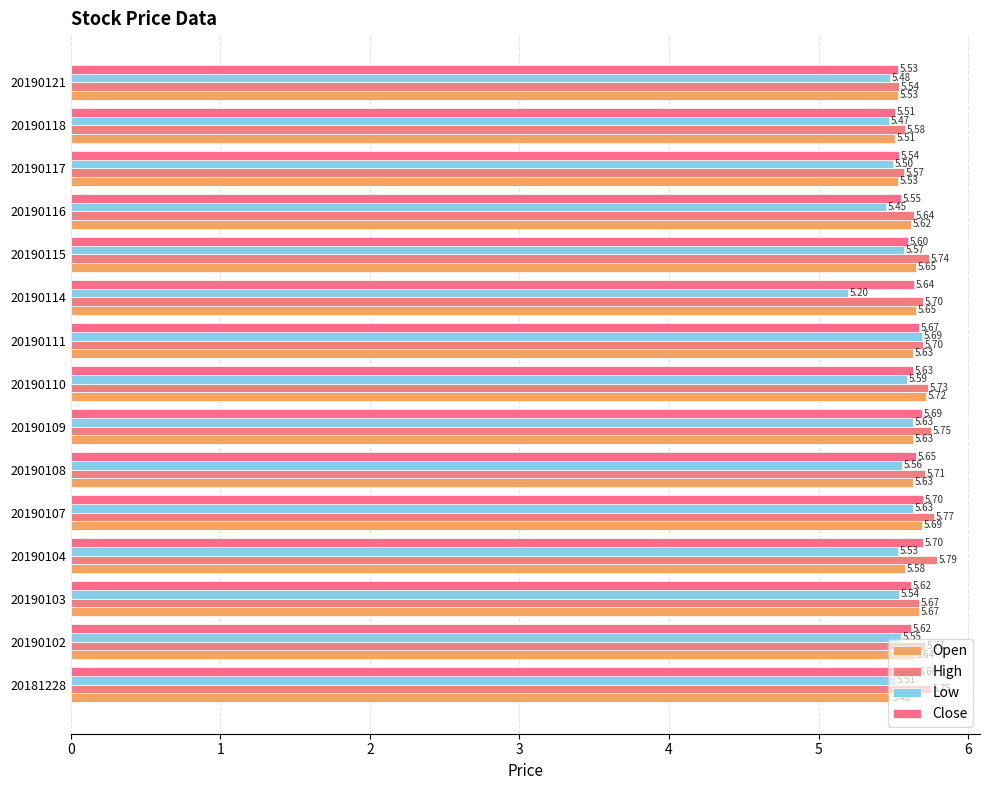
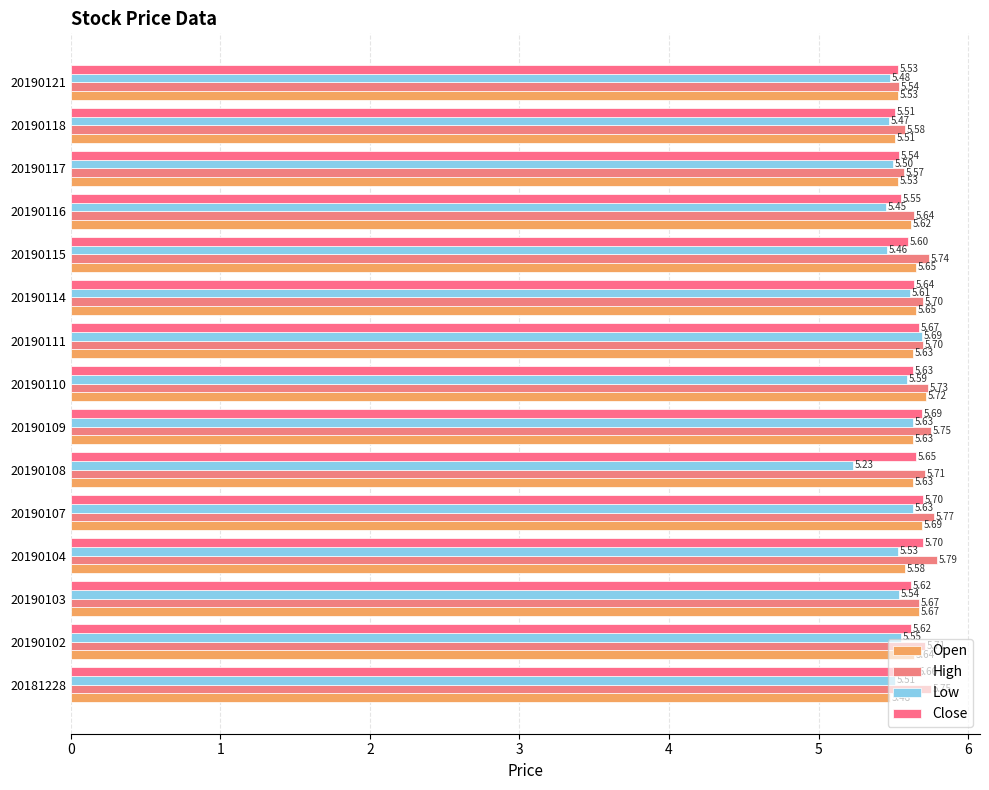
  {
    "Low": {
      "20190121": 5.48,
      "20190118": 5.47,
      "20190117": 5.50,
      "20190116": 5.45,
-     "20190115": 5.57,
-     "20190114": 5.20,
+     "20190115": 5.46,
+     "20190114": 5.61,
      "20190111": 5.69,
      "20190110": 5.59,
      "20190109": 5.63,
-     "20190108": 5.56,
+     "20190108": 5.23,
      "20190107": 5.63,
      "20190104": 5.53,
      "20190103": 5.54
    }
  }
